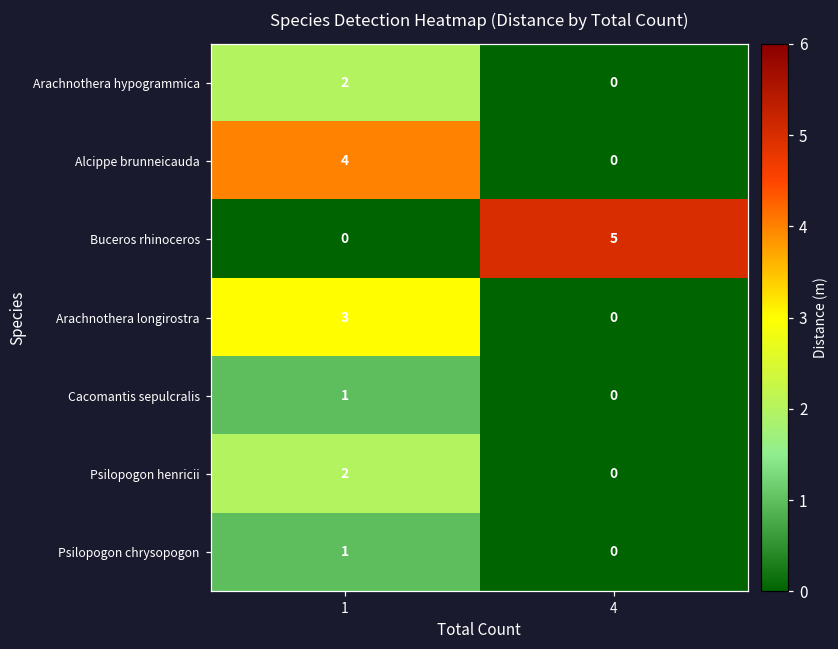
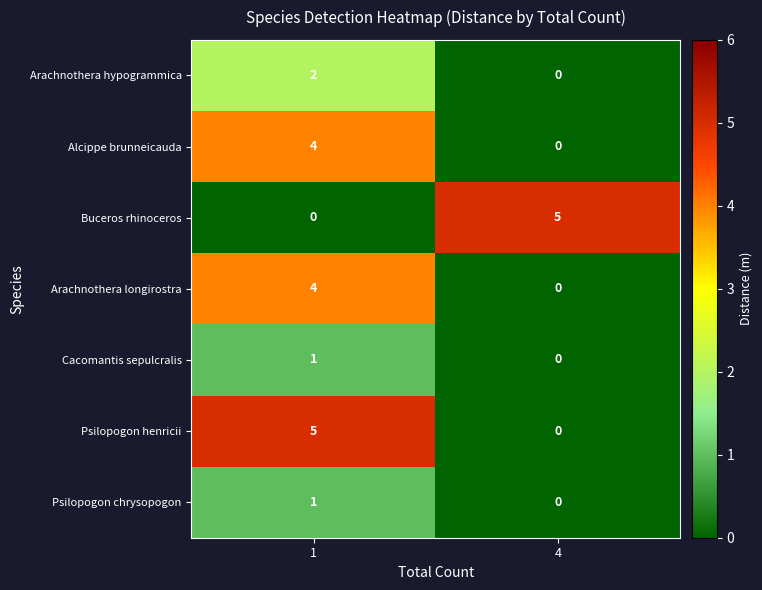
  {
    "Arachnothera hypogrammica": {
      "1": 2,
      "4": 0
    },
    "Alcippe brunneicauda": {
      "1": 4,
      "4": 0
    },
    "Buceros rhinoceros": {
      "1": 0,
      "4": 5
    },
    "Arachnothera longirostra": {
-     "1": 3,
+     "1": 4,
      "4": 0
    },
    "Cacomantis sepulcralis": {
      "1": 1,
      "4": 0
    },
    "Psilopogon henricii": {
-     "1": 2,
+     "1": 5,
      "4": 0
    },
    "Psilopogon chrysopogon": {
      "1": 1,
      "4": 0
    }
  }
